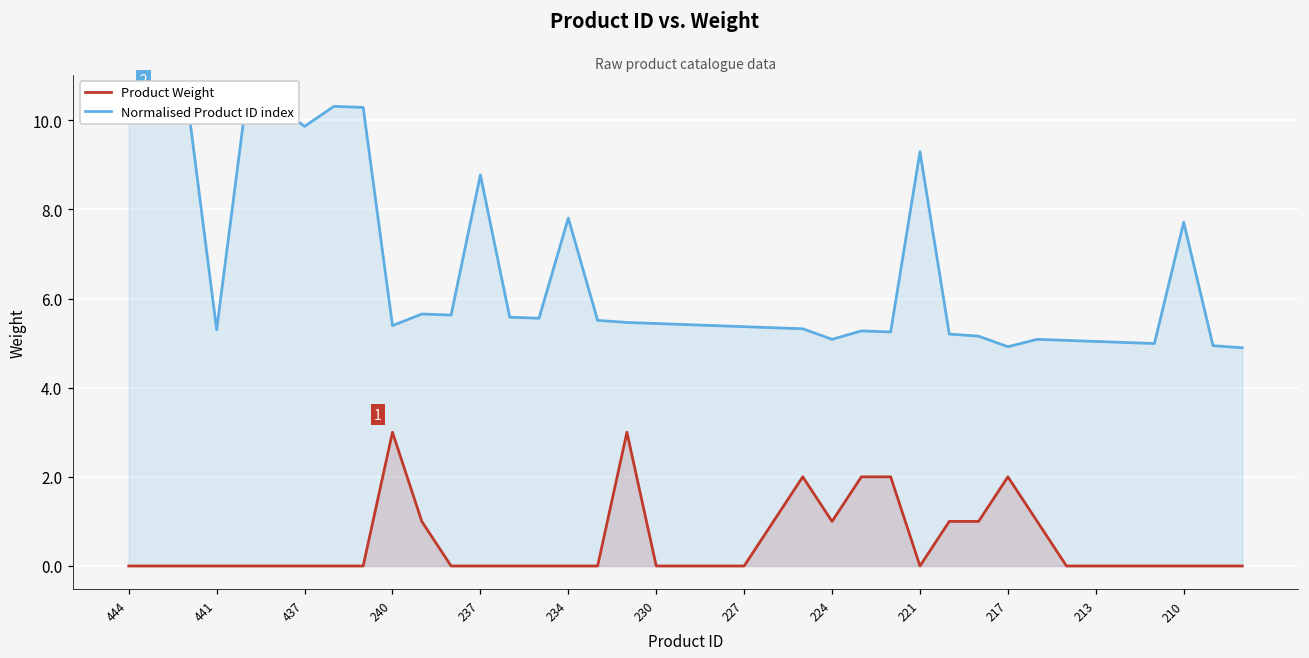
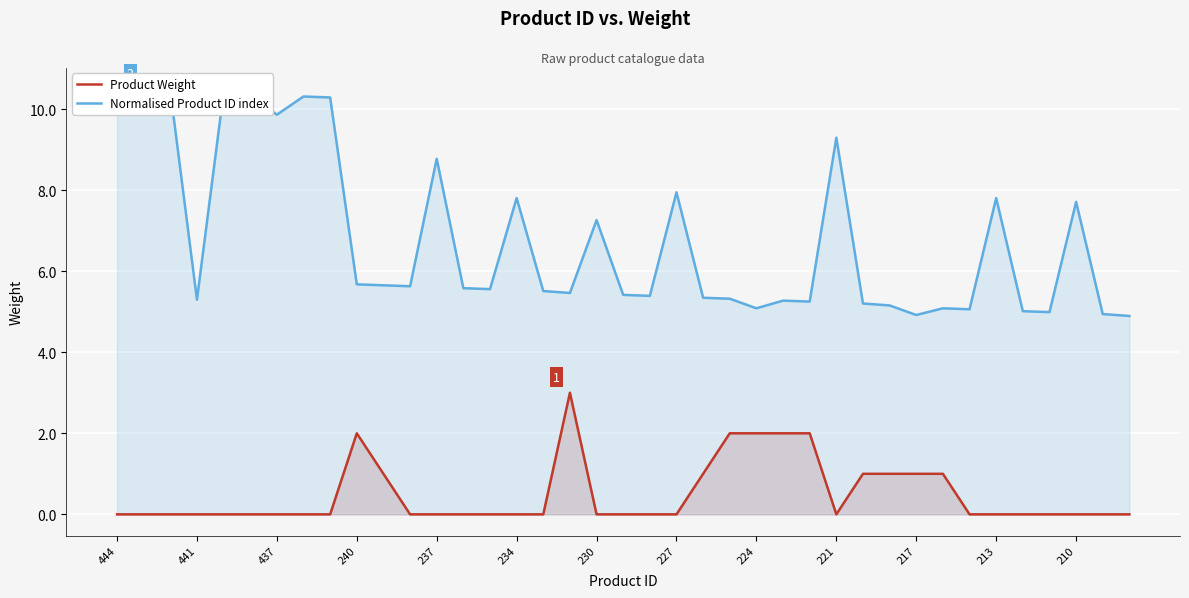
  {
    "Product Weight": {
      "444": 0,
      "441": 0,
      "437": 0,
-     "240": 3,
+     "240": 2,
      "237": 0,
      "234": 0,
      "230": 0,
      "227": 0,
-     "224": 1,
+     "224": 2,
      "221": 0,
-     "217": 2,
+     "217": 1,
      "213": 0,
      "210": 0
    },
    "Normalised Product ID index": {
      "441": 5.3,
      "437": 9.9,
-     "240": 5.4,
+     "240": 5.7,
      "237": 8.8,
      "234": 7.8,
-     "230": 5.4,
-     "227": 5.4,
+     "230": 7.3,
+     "227": 7.9,
      "224": 5.1,
      "221": 9.3,
      "217": 4.9,
-     "213": 5.0,
+     "213": 7.8,
      "210": 7.7
    }
  }
